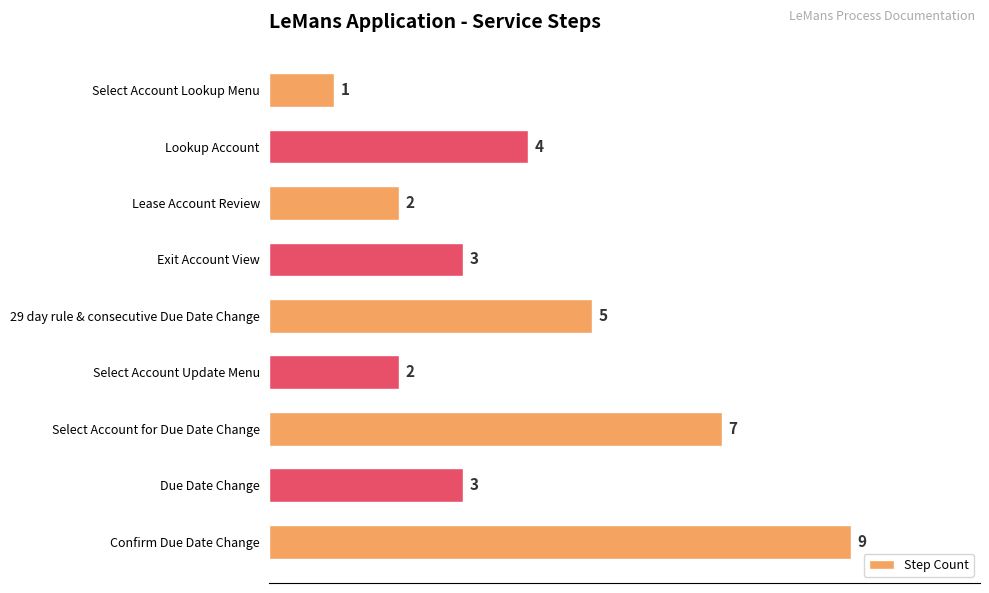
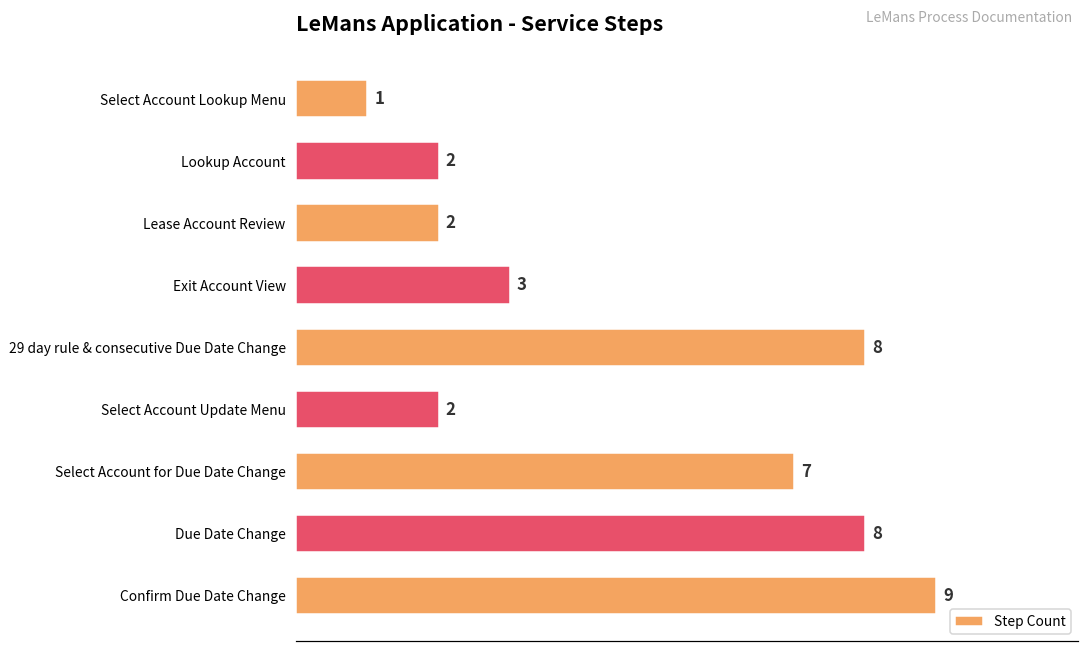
  {
    "Select Account Lookup Menu": 1,
-   "Lookup Account": 4,
+   "Lookup Account": 2,
    "Lease Account Review": 2,
    "Exit Account View": 3,
-   "29 day rule & consecutive Due Date Change": 5,
+   "29 day rule & consecutive Due Date Change": 8,
    "Select Account Update Menu": 2,
    "Select Account for Due Date Change": 7,
-   "Due Date Change": 3,
+   "Due Date Change": 8,
    "Confirm Due Date Change": 9
  }
